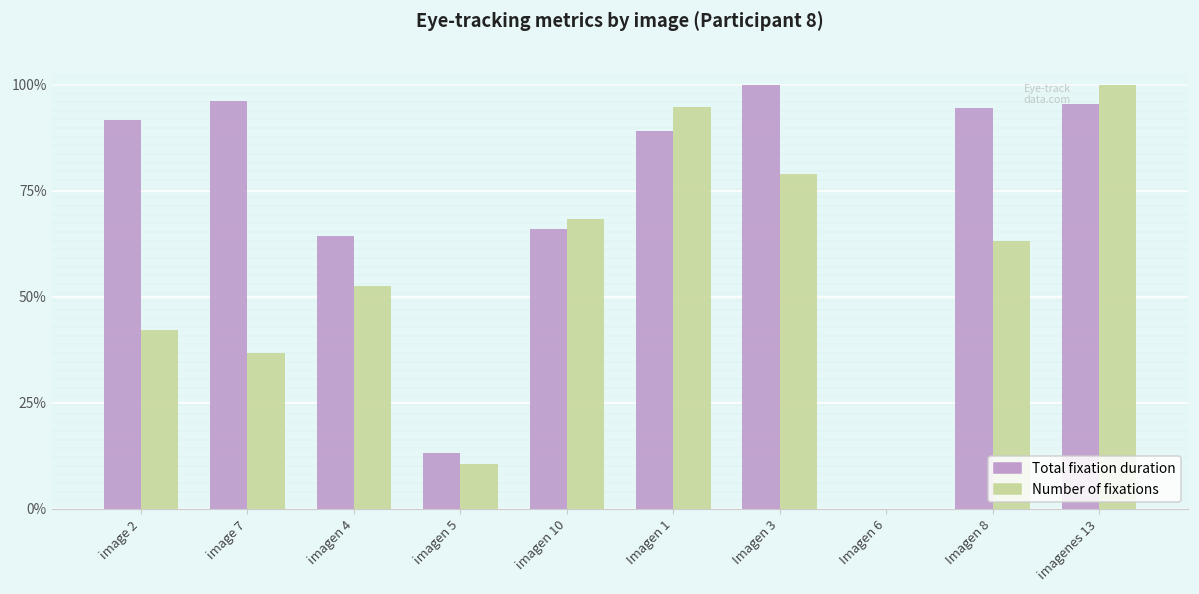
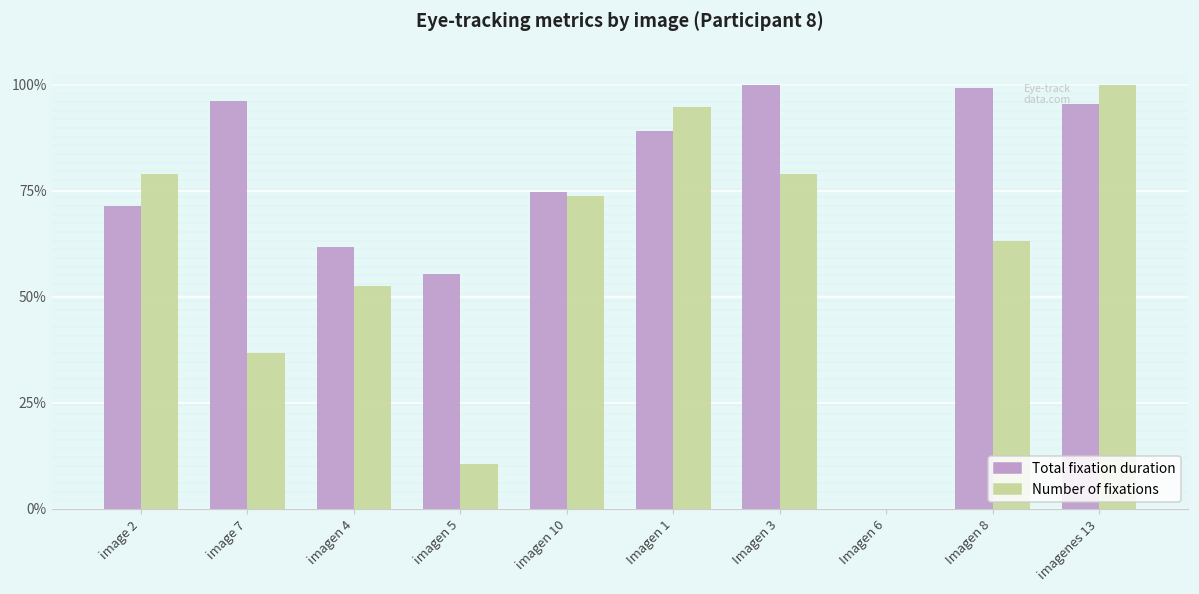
  {
    "Total fixation duration": {
-     "image 2": "92%",
+     "image 2": "71%",
      "image 7": "96%",
-     "imagen 4": "64%",
-     "imagen 5": "13%",
-     "imagen 10": "66%",
+     "imagen 4": "62%",
+     "imagen 5": "55%",
+     "imagen 10": "75%",
      "Imagen 1": "89%",
      "Imagen 3": "100%",
      "Imagen 6": "0%",
-     "Imagen 8": "94%",
+     "Imagen 8": "99%",
      "imagenes 13": "96%"
    },
    "Number of fixations": {
-     "image 2": "42%",
+     "image 2": "79%",
      "image 7": "37%",
      "imagen 4": "53%",
      "imagen 5": "11%",
-     "imagen 10": "68%",
+     "imagen 10": "74%",
      "Imagen 1": "95%",
      "Imagen 3": "79%",
      "Imagen 6": "0%",
      "Imagen 8": "63%",
      "imagenes 13": "100%"
    }
  }
